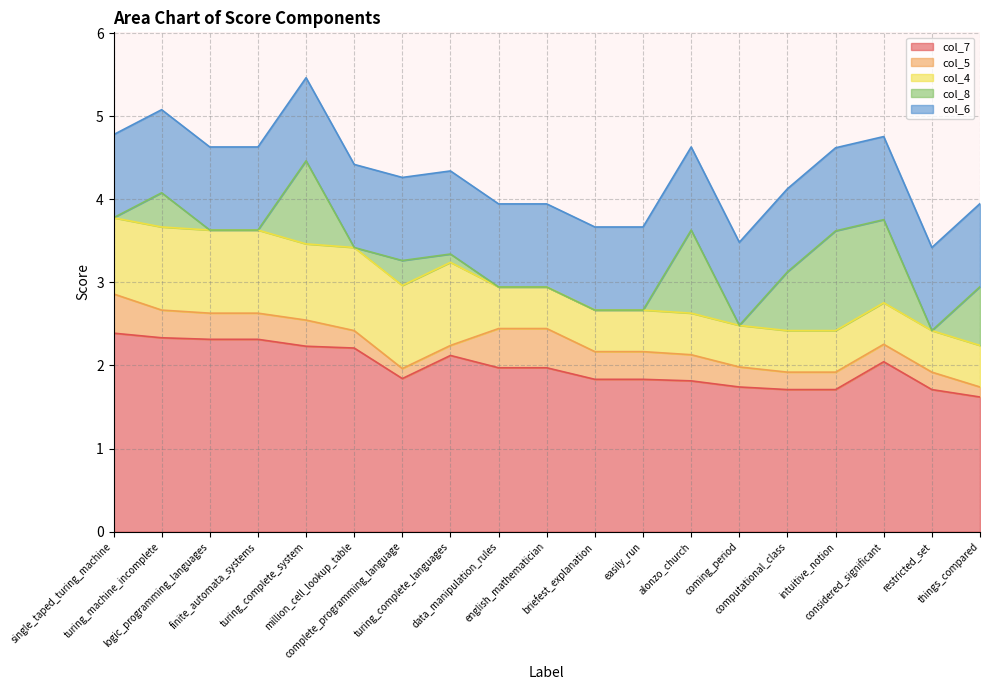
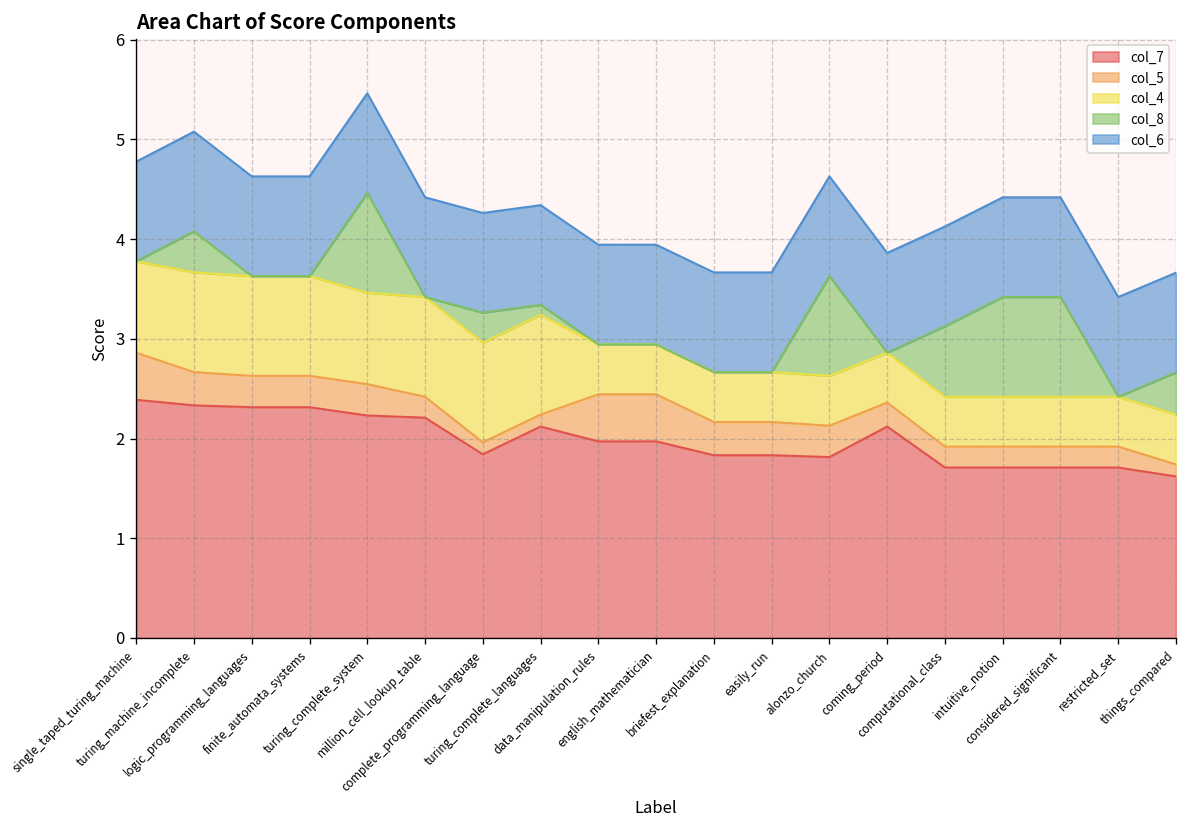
  {
    "col_7": {
      "single_taped_turing_machine": 2.4,
      "turing_machine_incomplete": 2.3,
      "logic_programming_languages": 2.3,
      "finite_automata_systems": 2.3,
      "turing_complete_system": 2.2,
      "million_cell_lookup_table": 2.2,
      "complete_programming_language": 1.8,
      "turing_complete_languages": 2.1,
      "data_manipulation_rules": 2.0,
      "english_mathematician": 2.0,
      "briefest_explanation": 1.8,
      "easily_run": 1.8,
      "alonzo_church": 1.8,
-     "coming_period": 1.7,
+     "coming_period": 2.1,
      "computational_class": 1.7,
      "intuitive_notion": 1.7,
-     "considered_significant": 2.0,
+     "considered_significant": 1.7,
      "restricted_set": 1.7,
      "things_compared": 1.6
    },
    "col_8": {
      "turing_machine_incomplete": 0.4,
      "turing_complete_system": 1.0,
      "complete_programming_language": 0.3,
      "turing_complete_languages": 0.1,
      "alonzo_church": 1.0,
      "computational_class": 0.7,
-     "intuitive_notion": 1.2,
+     "intuitive_notion": 1.0,
      "considered_significant": 1.0,
-     "things_compared": 0.7
+     "things_compared": 0.4
    },
    "col_6": {
      "single_taped_turing_machine": 1.0,
      "turing_machine_incomplete": 1.0,
      "logic_programming_languages": 1.0,
      "finite_automata_systems": 1.0,
      "turing_complete_system": 1.0,
      "million_cell_lookup_table": 1.0,
      "complete_programming_language": 1.0,
      "turing_complete_languages": 1.0,
      "data_manipulation_rules": 1.0,
      "english_mathematician": 1.0,
      "briefest_explanation": 1.0,
      "easily_run": 1.0,
      "alonzo_church": 1.0,
      "coming_period": 1.0,
      "computational_class": 1.0,
      "intuitive_notion": 1.0,
      "considered_significant": 1.0,
      "restricted_set": 1.0,
      "things_compared": 1.0
    }
  }
